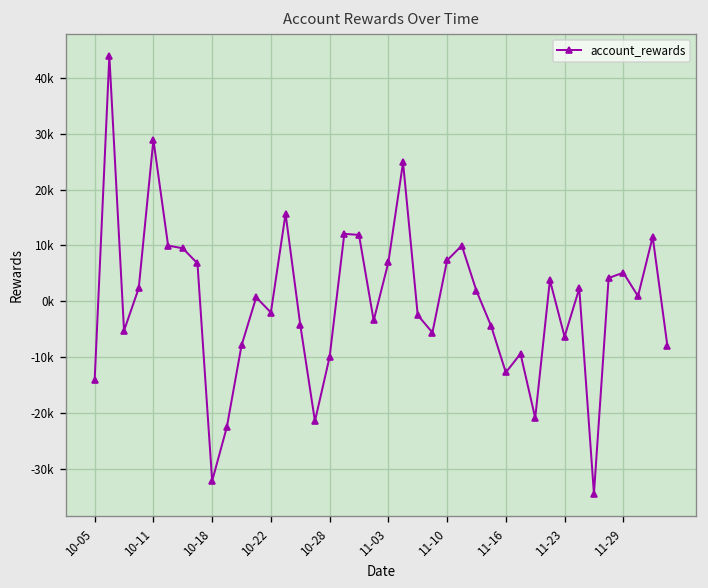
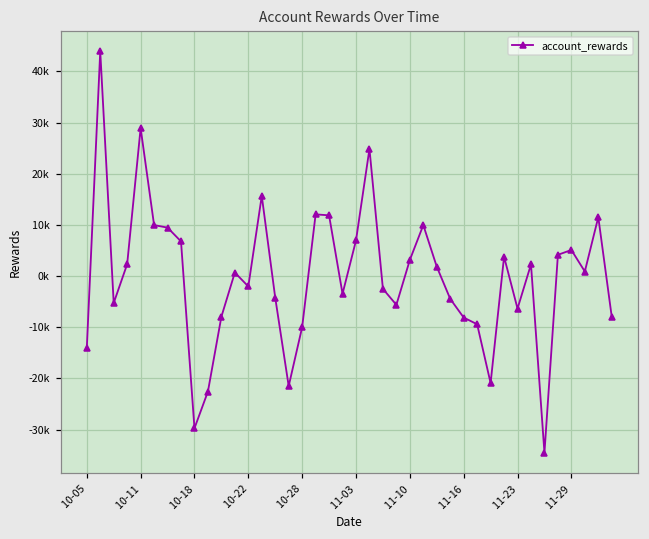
  {
    "10-05": -14000,
    "10-11": 29000,
-   "10-18": -32000,
+   "10-18": -30000,
    "10-22": -2000,
    "10-28": -10000,
    "11-03": 7000,
-   "11-10": 7000,
-   "11-16": -13000,
+   "11-10": 3000,
+   "11-16": -8000,
    "11-23": -6000,
    "11-29": 5000
  }
